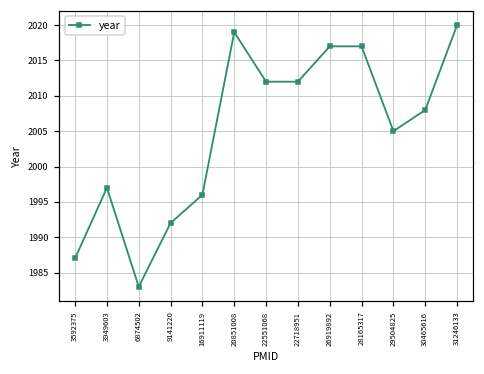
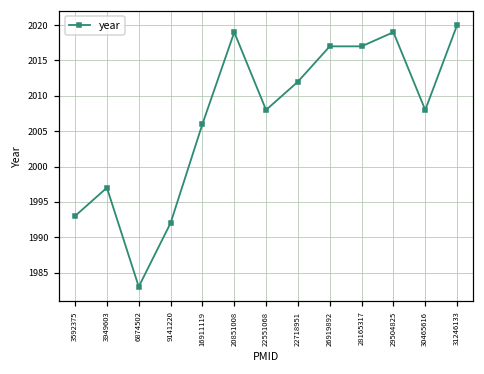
  {
-   "3592375": 1987,
+   "3592375": 1993,
    "3949603": 1997,
    "6874502": 1983,
    "9141220": 1992,
-   "16911119": 1996,
+   "16911119": 2006,
    "20851008": 2019,
-   "22551068": 2012,
+   "22551068": 2008,
    "22718951": 2012,
    "26919892": 2017,
    "28165317": 2017,
-   "29504825": 2005,
+   "29504825": 2019,
    "30465616": 2008,
    "31246133": 2020
  }
